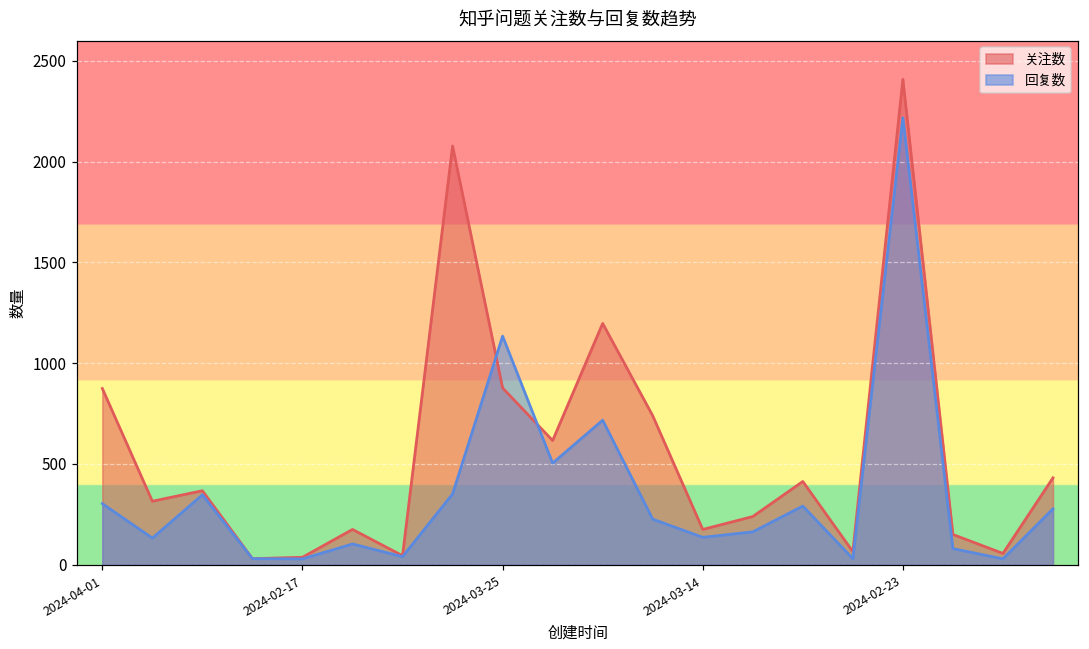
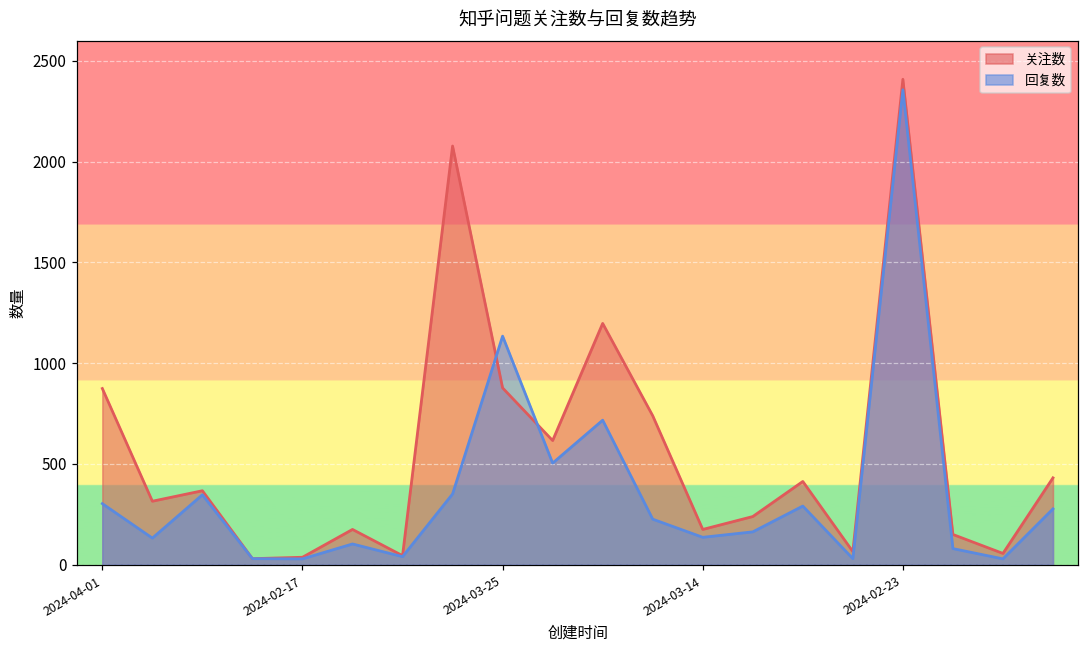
  {
    "关注数": {
      "2024-03-25": 880,
      "2024-03-14": 180,
      "2024-02-23": 2410
    },
    "回复数": {
      "2024-03-25": 1130,
      "2024-03-14": 140,
-     "2024-02-23": 2220
+     "2024-02-23": 2360
    }
  }
